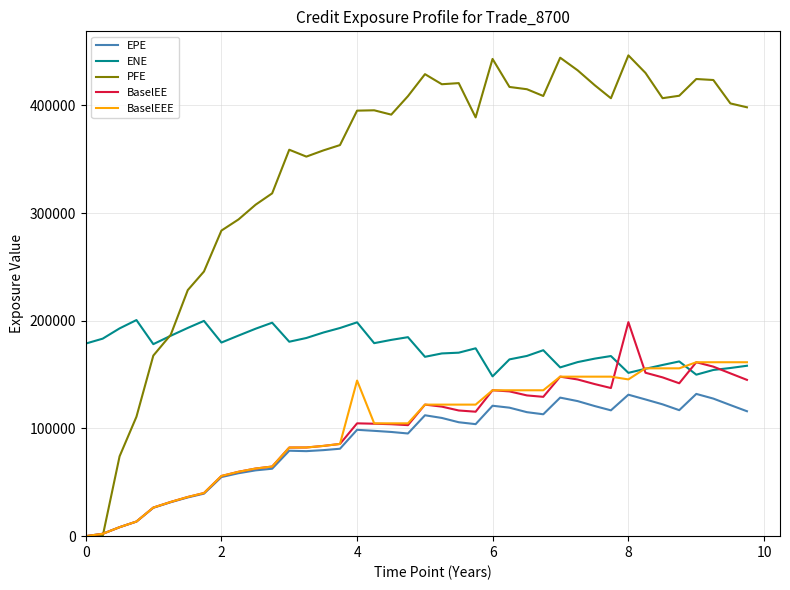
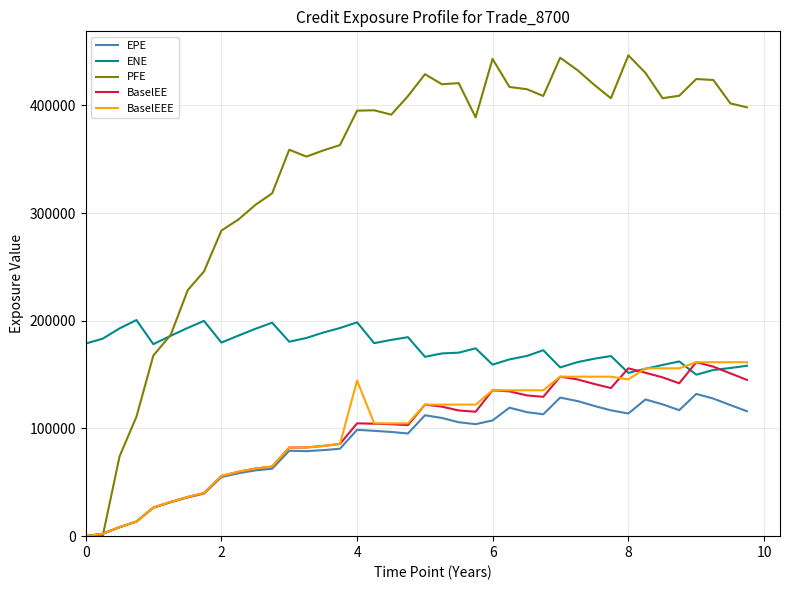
  {
    "EPE": {
      "4": 99000,
-     "6": 121000,
-     "8": 131000
+     "6": 107000,
+     "8": 114000
    },
    "ENE": {
      "0": 179000,
      "2": 180000,
      "4": 199000,
-     "6": 148000,
+     "6": 159000,
      "8": 152000
    },
    "PFE": {
      "2": 284000,
      "4": 395000,
      "6": 443000,
      "8": 446000
    },
    "BaselEE": {
      "4": 105000,
-     "8": 199000
+     "8": 156000
    },
    "BaselEEE": {
      "4": 144000,
      "8": 146000
    }
  }
